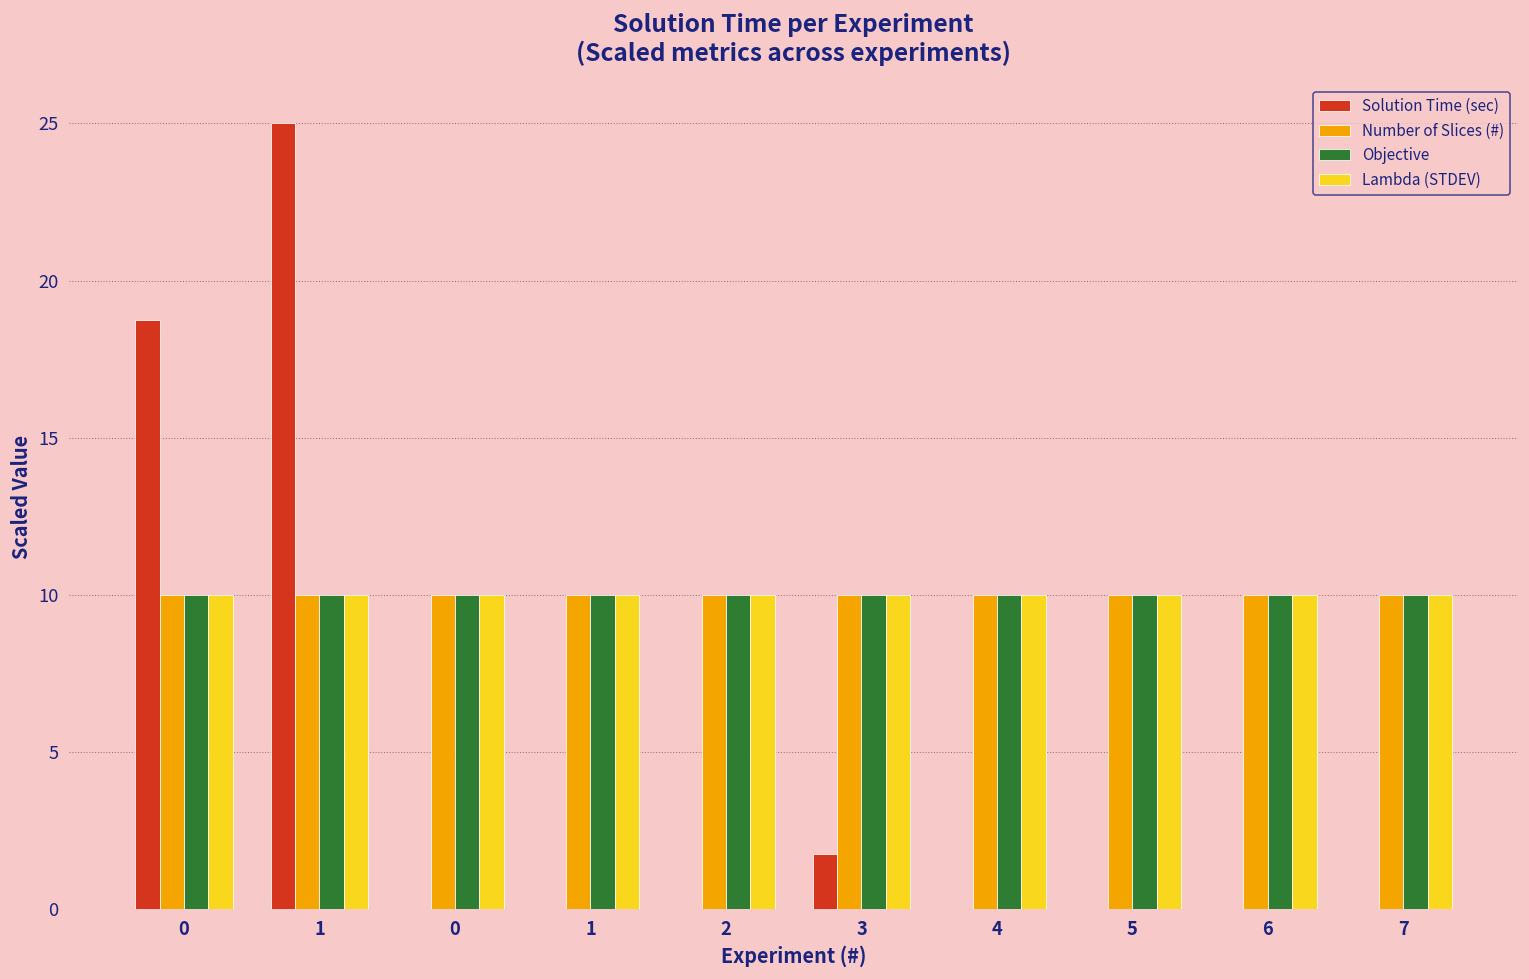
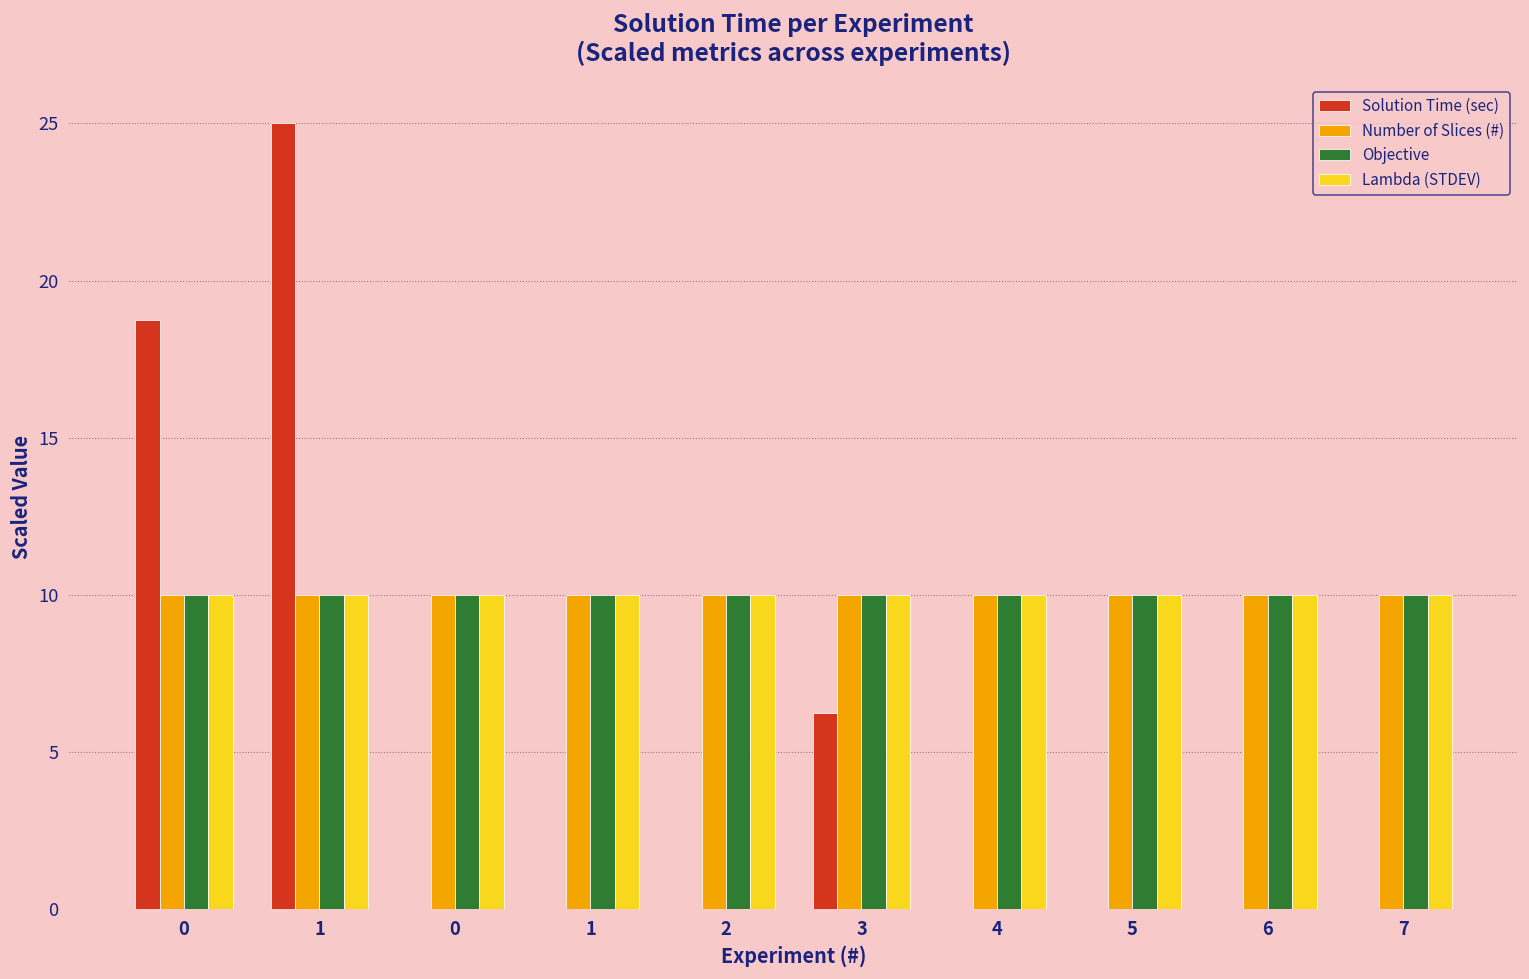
  {
    "Solution Time (sec)": {
      "2": 0.0,
-     "3": 1.8,
+     "3": 6.3,
      "4": 0.0,
      "5": 0.0
    },
    "Objective": {
      "2": 10.0,
      "3": 10.0,
      "4": 10.0,
      "5": 10.0,
      "6": 10.0,
      "7": 10.0
    }
  }
